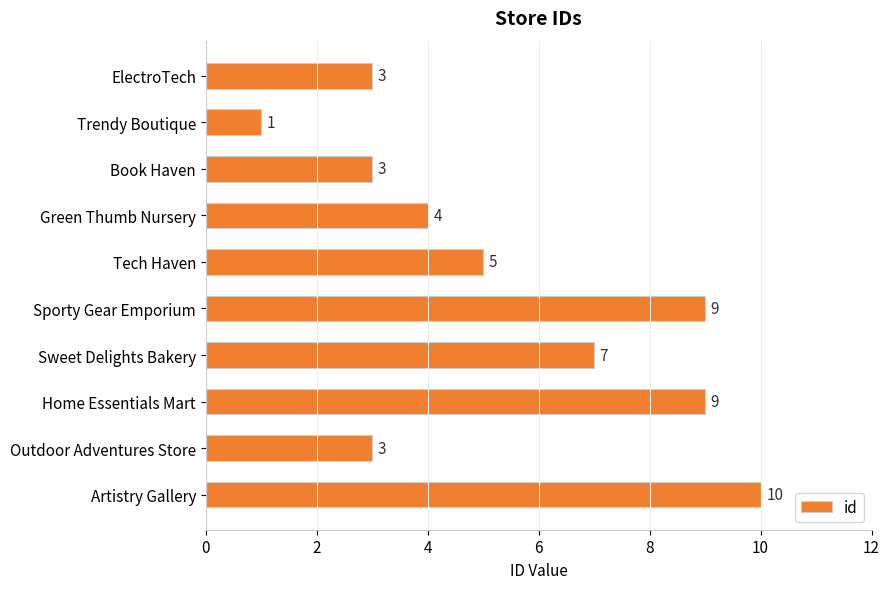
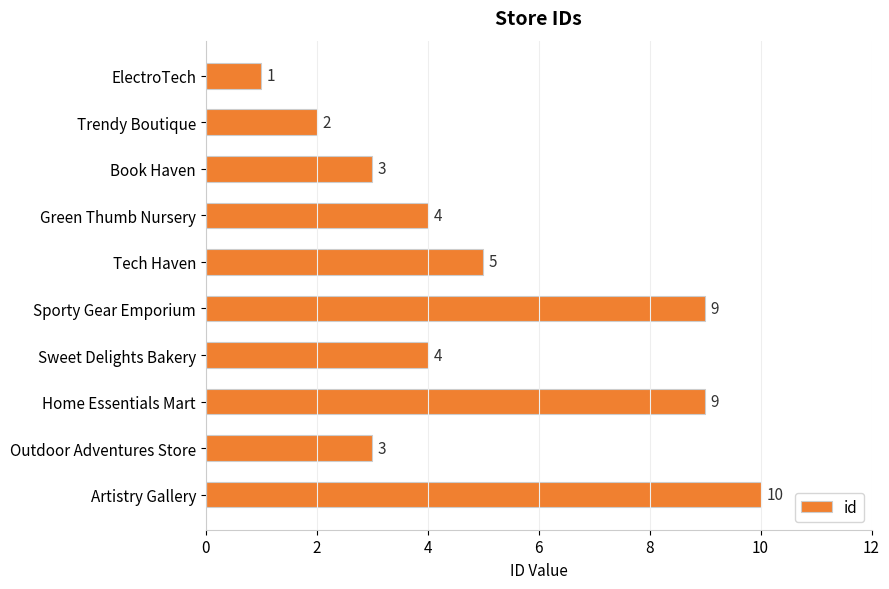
  {
-   "ElectroTech": 3,
-   "Trendy Boutique": 1,
+   "ElectroTech": 1,
+   "Trendy Boutique": 2,
    "Book Haven": 3,
    "Green Thumb Nursery": 4,
    "Tech Haven": 5,
    "Sporty Gear Emporium": 9,
-   "Sweet Delights Bakery": 7,
+   "Sweet Delights Bakery": 4,
    "Home Essentials Mart": 9,
    "Outdoor Adventures Store": 3,
    "Artistry Gallery": 10
  }
